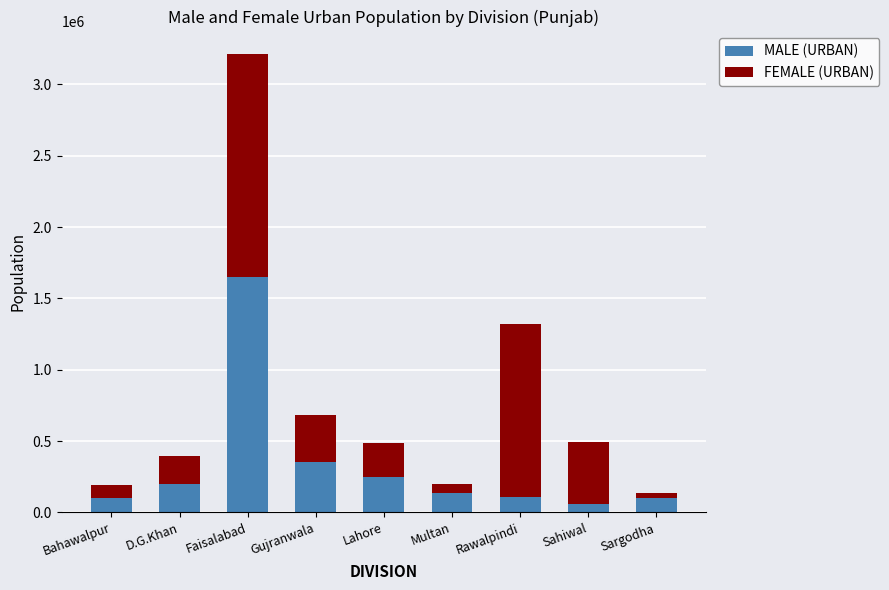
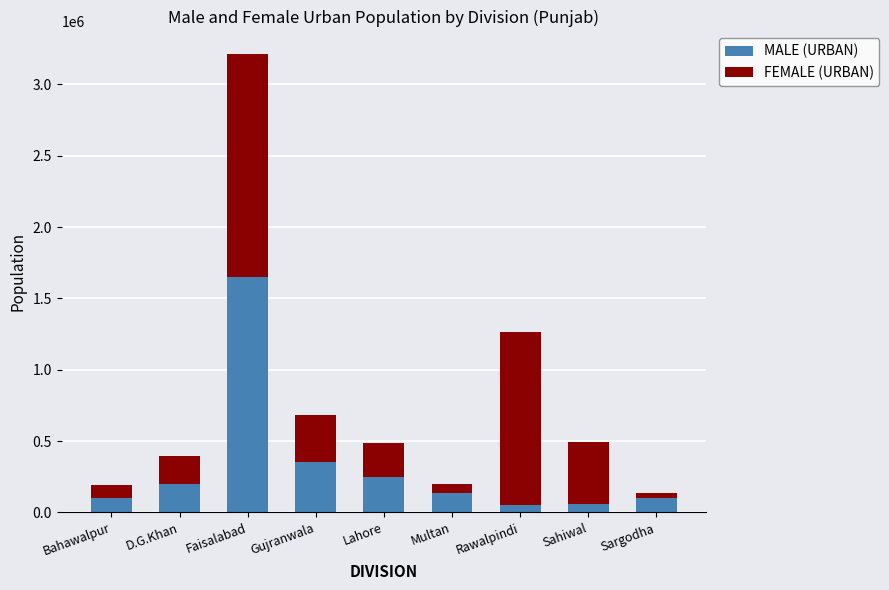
  {
    "MALE (URBAN)": {
      "Bahawalpur": 100000,
      "D.G.Khan": 200000,
      "Faisalabad": 1650000,
      "Gujranwala": 350000,
      "Lahore": 250000,
      "Multan": 130000,
-     "Rawalpindi": 110000,
+     "Rawalpindi": 50000,
      "Sahiwal": 60000,
      "Sargodha": 100000
    },
    "FEMALE (URBAN)": {
      "Bahawalpur": 100000,
      "D.G.Khan": 200000,
      "Faisalabad": 1560000,
      "Gujranwala": 330000,
      "Lahore": 240000,
      "Multan": 70000,
      "Rawalpindi": 1210000,
      "Sahiwal": 440000,
      "Sargodha": 40000
    }
  }
